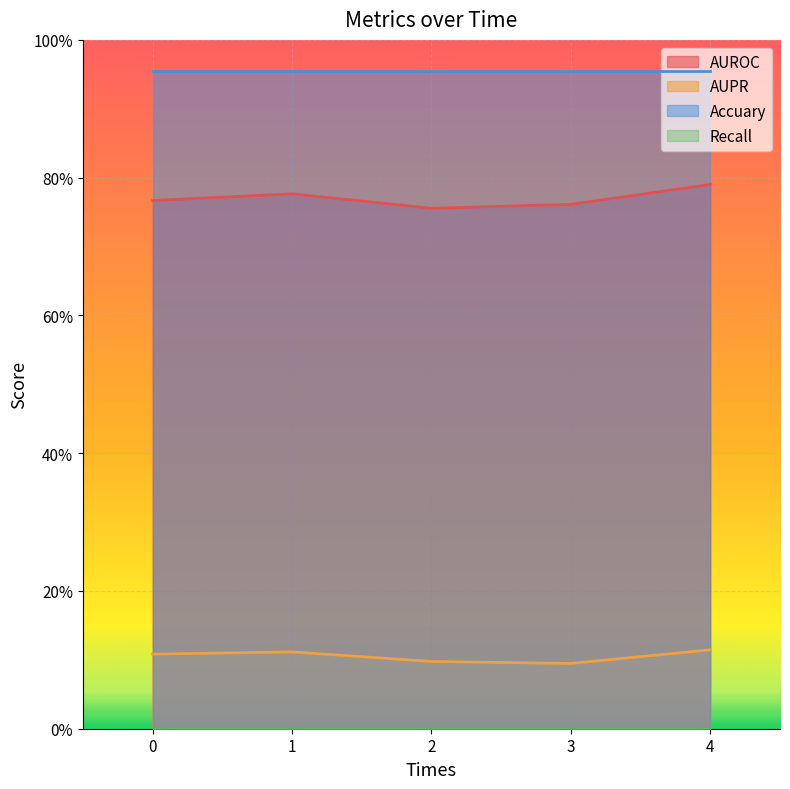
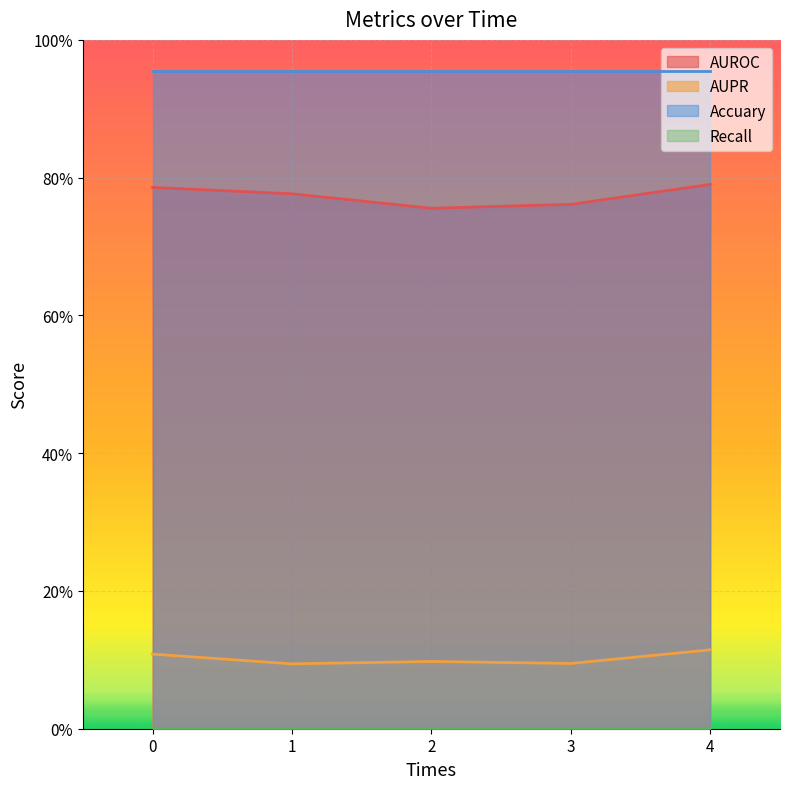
  {
    "AUROC": {
-     "0": "77%",
+     "0": "79%",
      "1": "78%",
      "2": "76%",
      "3": "76%",
      "4": "79%"
    },
    "AUPR": {
      "0": "11%",
-     "1": "11%",
+     "1": "9%",
      "2": "10%",
      "3": "9%",
      "4": "11%"
    },
    "Accuary": {
      "0": "96%",
      "1": "96%",
      "2": "96%",
      "3": "96%"
    },
    "Recall": {
      "0": "0%",
      "1": "0%",
      "2": "0%",
      "3": "0%",
      "4": "0%"
    }
  }
